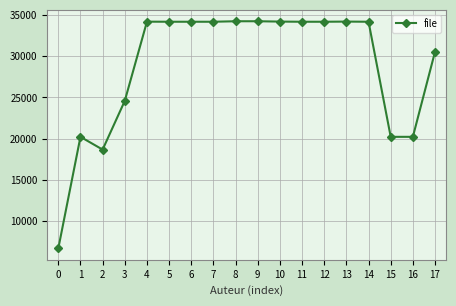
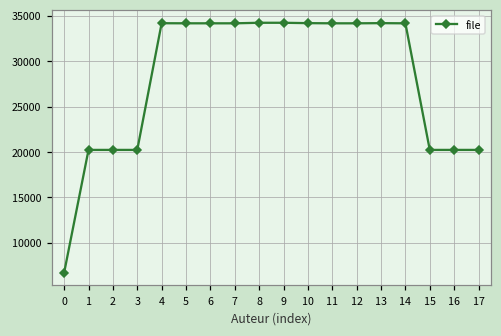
  {
    "0": 7000,
    "1": 20000,
-   "2": 19000,
-   "3": 25000,
+   "2": 20000,
+   "3": 20000,
    "4": 34000,
    "5": 34000,
    "6": 34000,
    "7": 34000,
    "8": 34000,
    "9": 34000,
    "10": 34000,
    "11": 34000,
    "12": 34000,
    "13": 34000,
    "14": 34000,
    "15": 20000,
    "16": 20000,
-   "17": 31000
+   "17": 20000
  }
